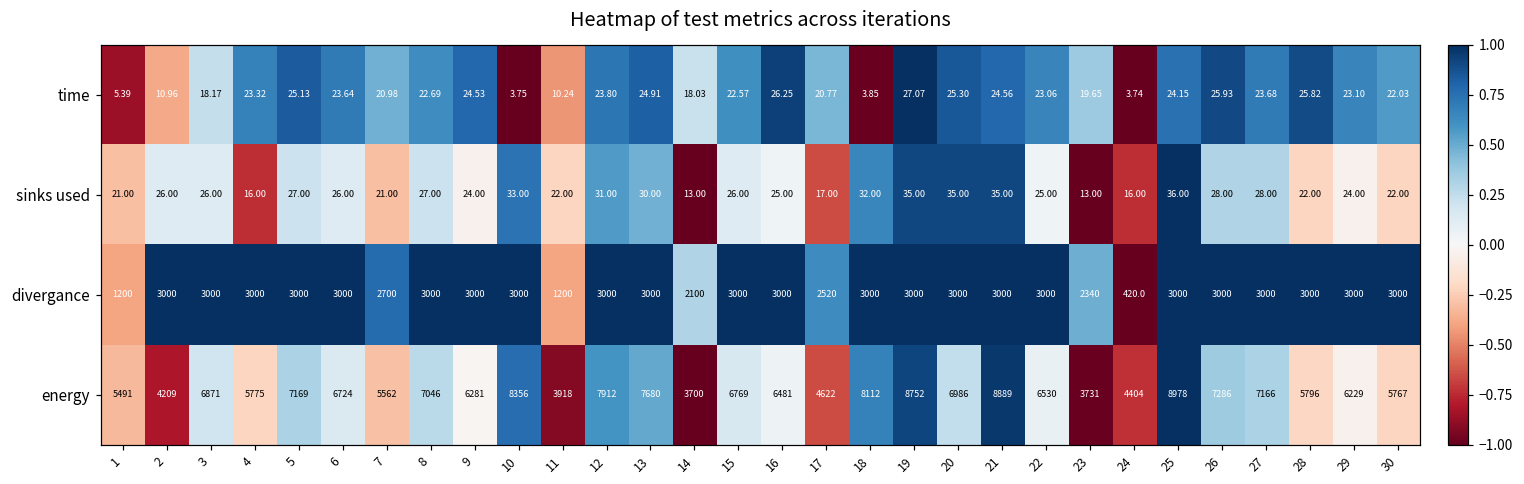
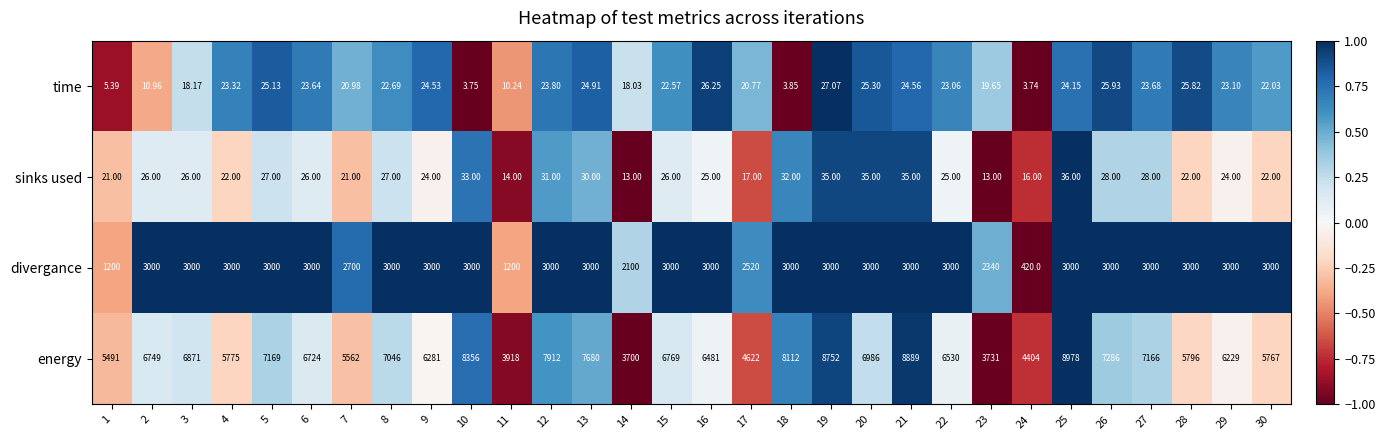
  {
    "time": {
      "1": 5.39,
      "2": 10.96,
      "3": 18.17,
      "4": 23.32,
      "5": 25.13,
      "6": 23.64,
      "7": 20.98,
      "8": 22.69,
      "9": 24.53,
      "10": 3.75,
      "11": 10.24,
      "12": 23.80,
      "13": 24.91,
      "14": 18.03,
      "15": 22.57,
      "16": 26.25,
      "17": 20.77,
      "18": 3.85,
      "19": 27.07,
      "20": 25.30,
      "21": 24.56,
      "22": 23.06,
      "23": 19.65,
      "24": 3.74,
      "25": 24.15,
      "26": 25.93,
      "27": 23.68,
      "28": 25.82,
      "29": 23.10,
      "30": 22.03
    },
    "sinks used": {
      "1": 21.00,
      "2": 26.00,
      "3": 26.00,
-     "4": 16.00,
+     "4": 22.00,
      "5": 27.00,
      "6": 26.00,
      "7": 21.00,
      "8": 27.00,
      "9": 24.00,
      "10": 33.00,
-     "11": 22.00,
+     "11": 14.00,
      "12": 31.00,
      "13": 30.00,
      "14": 13.00,
      "15": 26.00,
      "16": 25.00,
      "17": 17.00,
      "18": 32.00,
      "19": 35.00,
      "20": 35.00,
      "21": 35.00,
      "22": 25.00,
      "23": 13.00,
      "24": 16.00,
      "25": 36.00,
      "26": 28.00,
      "27": 28.00,
      "28": 22.00,
      "29": 24.00,
      "30": 22.00
    },
    "divergance": {
      "1": 1200,
      "2": 3000,
      "3": 3000,
      "4": 3000,
      "5": 3000,
      "6": 3000,
      "7": 2700,
      "8": 3000,
      "9": 3000,
      "10": 3000,
      "11": 1200,
      "12": 3000,
      "13": 3000,
      "14": 2100,
      "15": 3000,
      "16": 3000,
      "17": 2520,
      "18": 3000,
      "19": 3000,
      "20": 3000,
      "21": 3000,
      "22": 3000,
      "23": 2340,
      "24": 420.0,
      "25": 3000,
      "26": 3000,
      "27": 3000,
      "28": 3000,
      "29": 3000,
      "30": 3000
    },
    "energy": {
      "1": 5491,
-     "2": 4209,
+     "2": 6749,
      "3": 6871,
      "4": 5775,
      "5": 7169,
      "6": 6724,
      "7": 5562,
      "8": 7046,
      "9": 6281,
      "10": 8356,
      "11": 3918,
      "12": 7912,
      "13": 7680,
      "14": 3700,
      "15": 6769,
      "16": 6481,
      "17": 4622,
      "18": 8112,
      "19": 8752,
      "20": 6986,
      "21": 8889,
      "22": 6530,
      "23": 3731,
      "24": 4404,
      "25": 8978,
      "26": 7286,
      "27": 7166,
      "28": 5796,
      "29": 6229,
      "30": 5767
    }
  }
